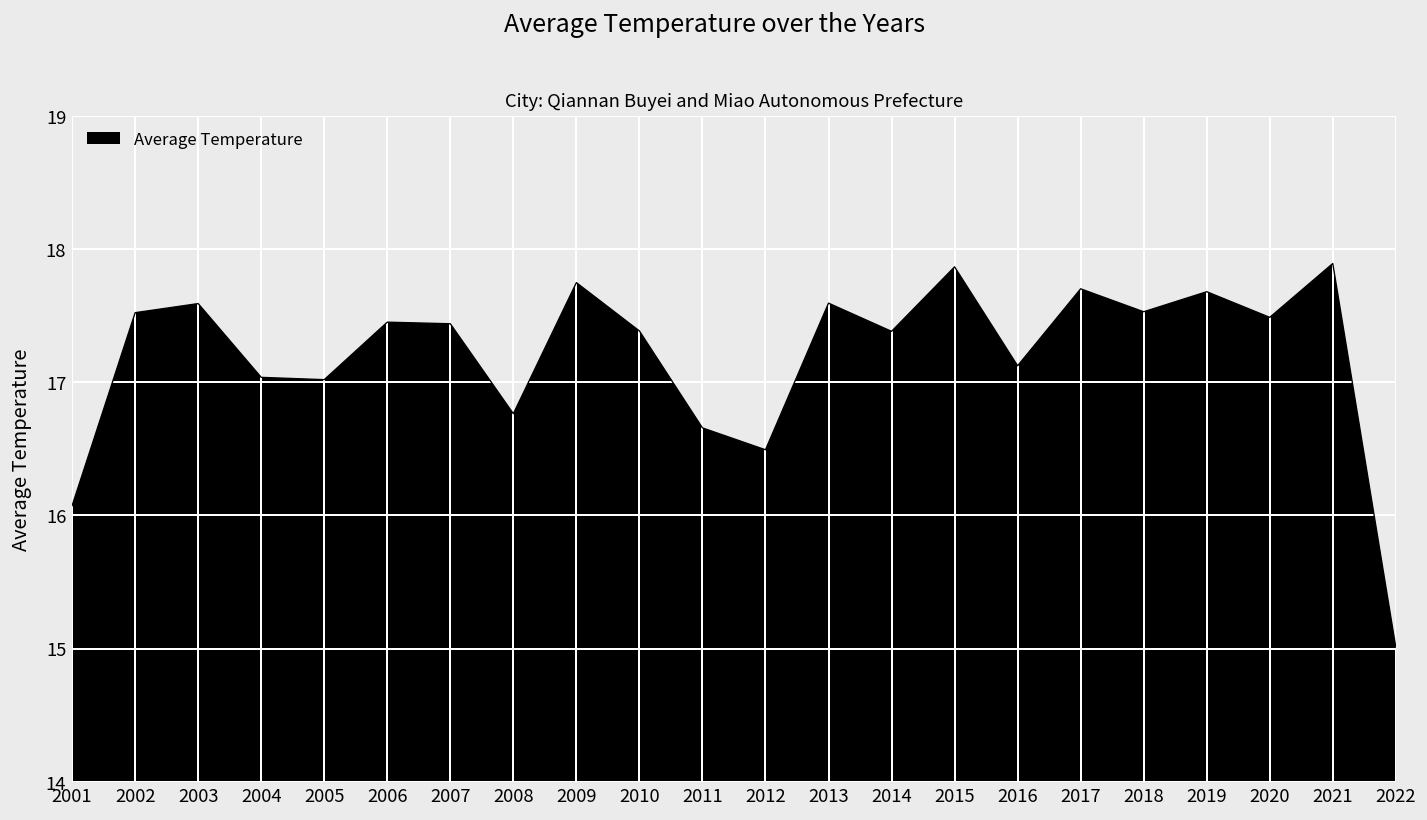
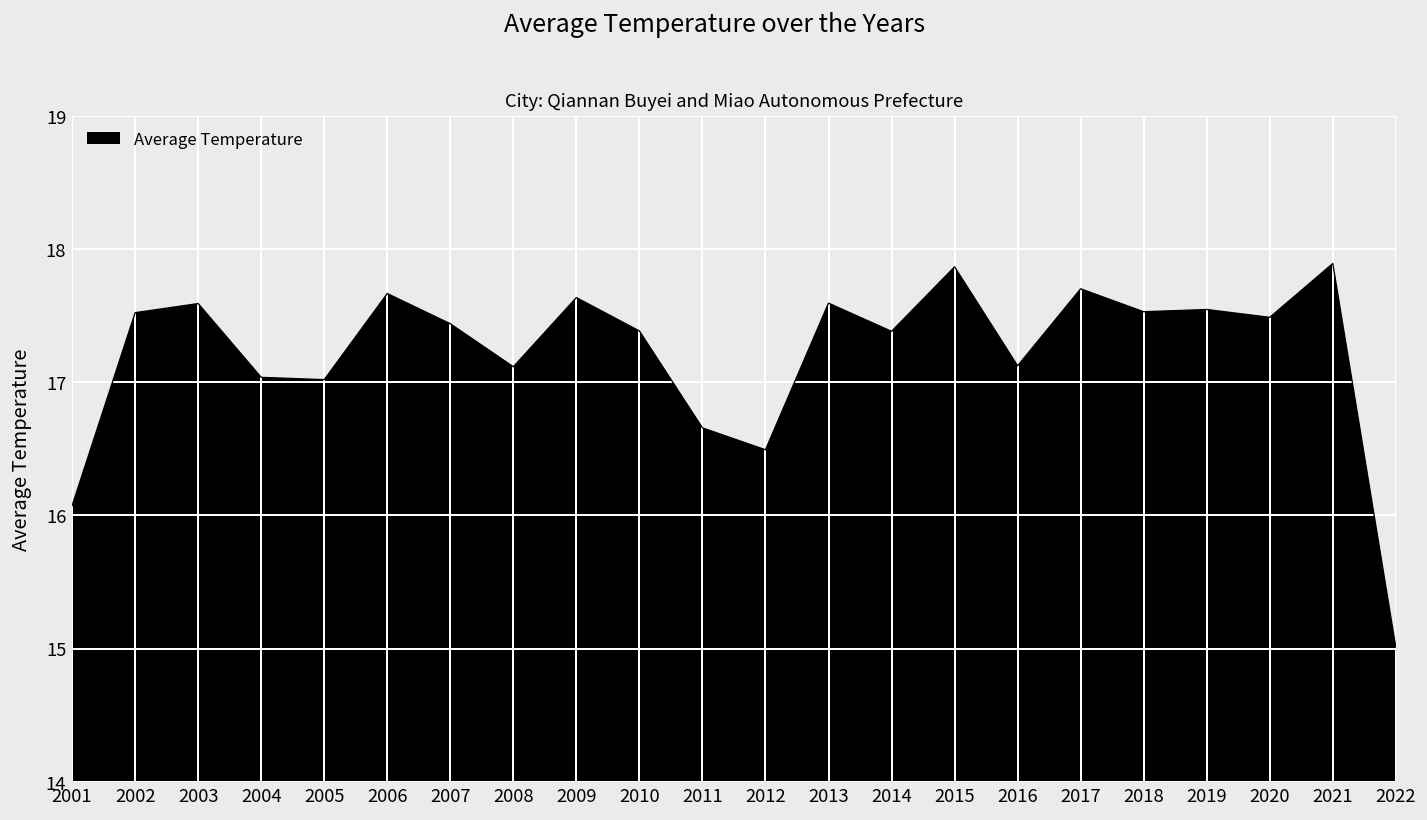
  {
    "2001": 16.07,
    "2002": 17.52,
    "2003": 17.59,
    "2004": 17.04,
    "2005": 17.02,
-   "2006": 17.45,
+   "2006": 17.67,
    "2007": 17.44,
-   "2008": 16.76,
-   "2009": 17.75,
+   "2008": 17.12,
+   "2009": 17.64,
    "2010": 17.39,
    "2011": 16.66,
    "2012": 16.49,
    "2013": 17.59,
    "2014": 17.38,
    "2015": 17.87,
    "2016": 17.12,
    "2017": 17.70,
    "2018": 17.53,
-   "2019": 17.68,
+   "2019": 17.55,
    "2020": 17.49,
    "2021": 17.89,
    "2022": 15.01
  }
